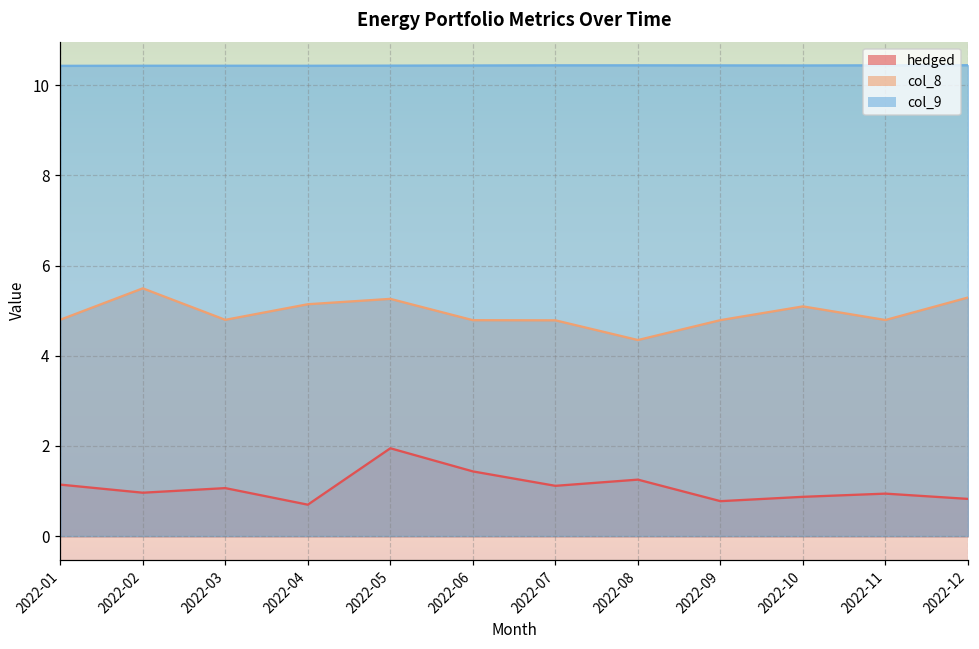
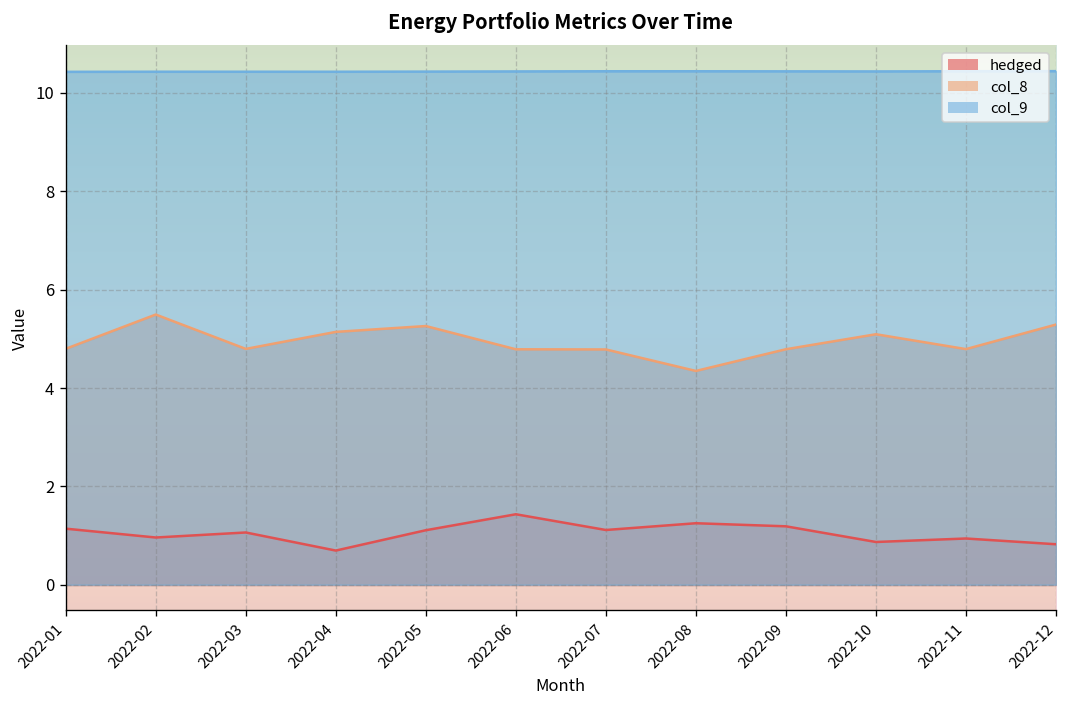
  {
    "hedged": {
      "2022-01": 1.1,
      "2022-02": 1.0,
      "2022-03": 1.1,
      "2022-04": 0.7,
-     "2022-05": 1.9,
+     "2022-05": 1.1,
      "2022-06": 1.4,
      "2022-07": 1.1,
      "2022-08": 1.3,
-     "2022-09": 0.8,
+     "2022-09": 1.2,
      "2022-10": 0.9,
      "2022-11": 0.9,
      "2022-12": 0.8
    },
    "col_8": {
      "2022-01": 4.8,
      "2022-02": 5.5,
      "2022-03": 4.8,
      "2022-04": 5.1,
      "2022-05": 5.3,
      "2022-06": 4.8,
      "2022-07": 4.8,
      "2022-08": 4.3,
      "2022-09": 4.8,
      "2022-10": 5.1,
      "2022-11": 4.8,
      "2022-12": 5.3
    },
    "col_9": {
      "2022-01": 10.4,
      "2022-02": 10.4,
      "2022-03": 10.4,
      "2022-04": 10.4,
      "2022-05": 10.4,
      "2022-06": 10.4,
      "2022-07": 10.4,
      "2022-08": 10.4,
      "2022-09": 10.4,
      "2022-10": 10.4,
      "2022-12": 10.4
    }
  }
